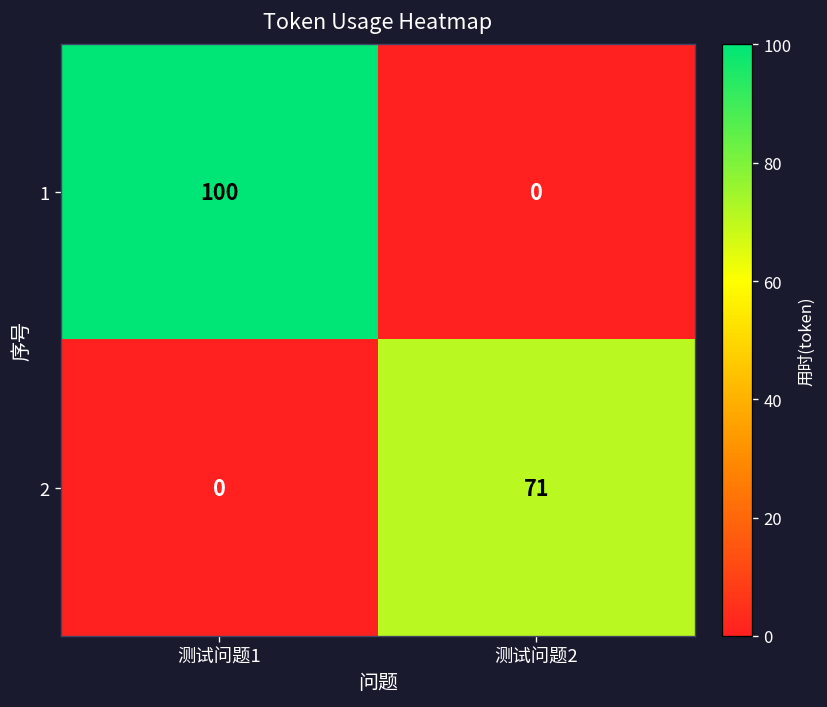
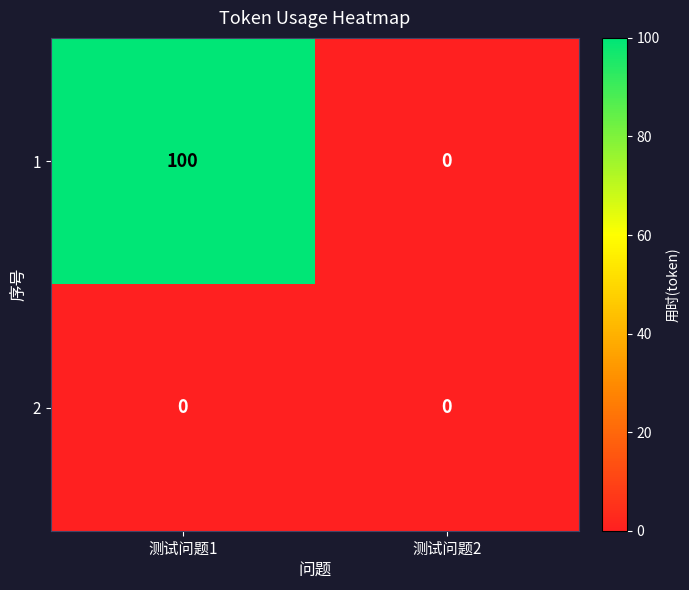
  {
    "1": {
      "测试问题1": 100,
      "测试问题2": 0
    },
    "2": {
      "测试问题1": 0,
-     "测试问题2": 71
+     "测试问题2": 0
    }
  }
